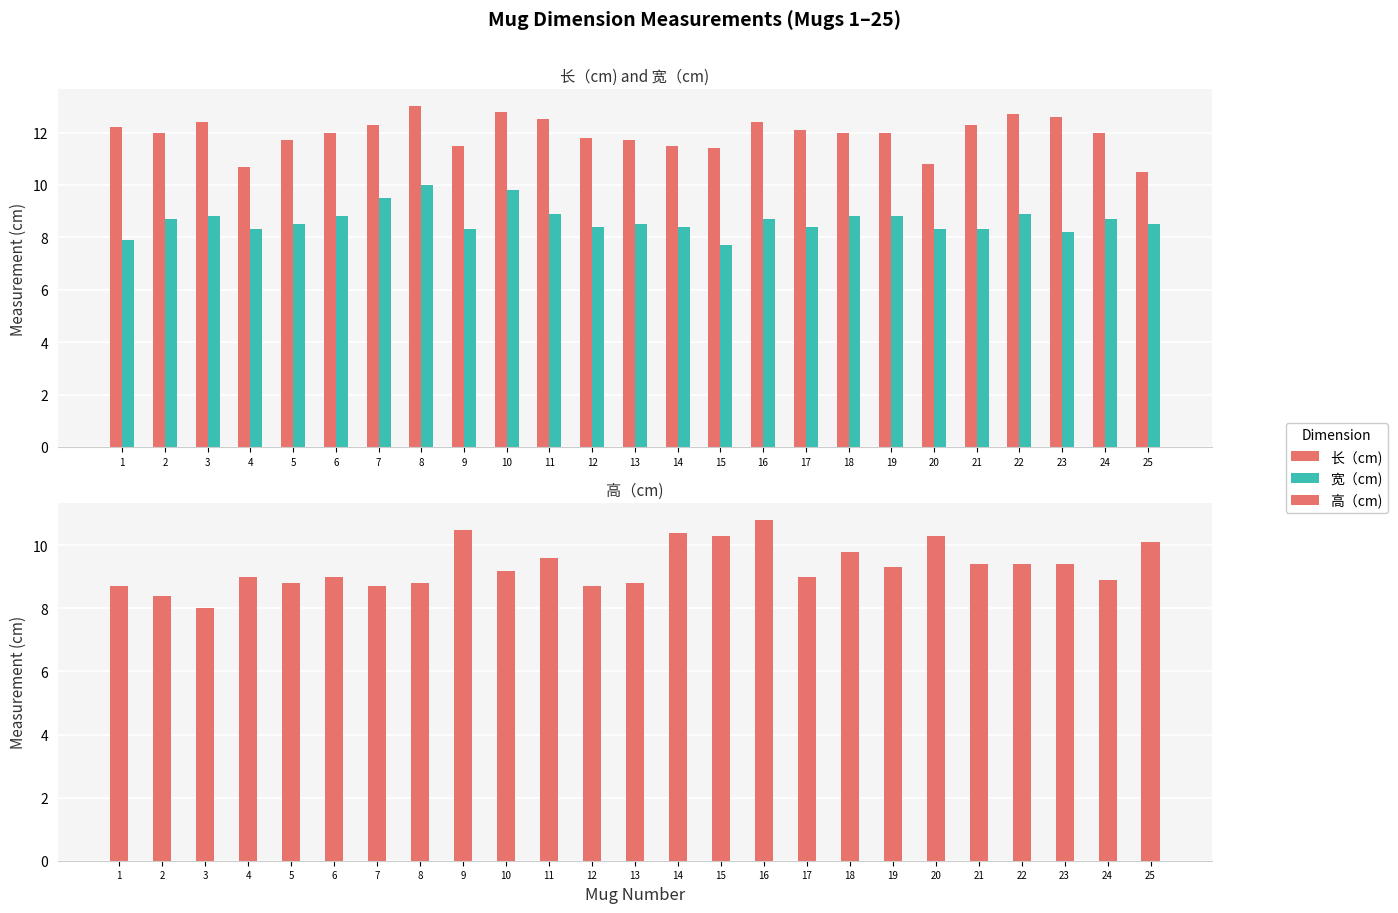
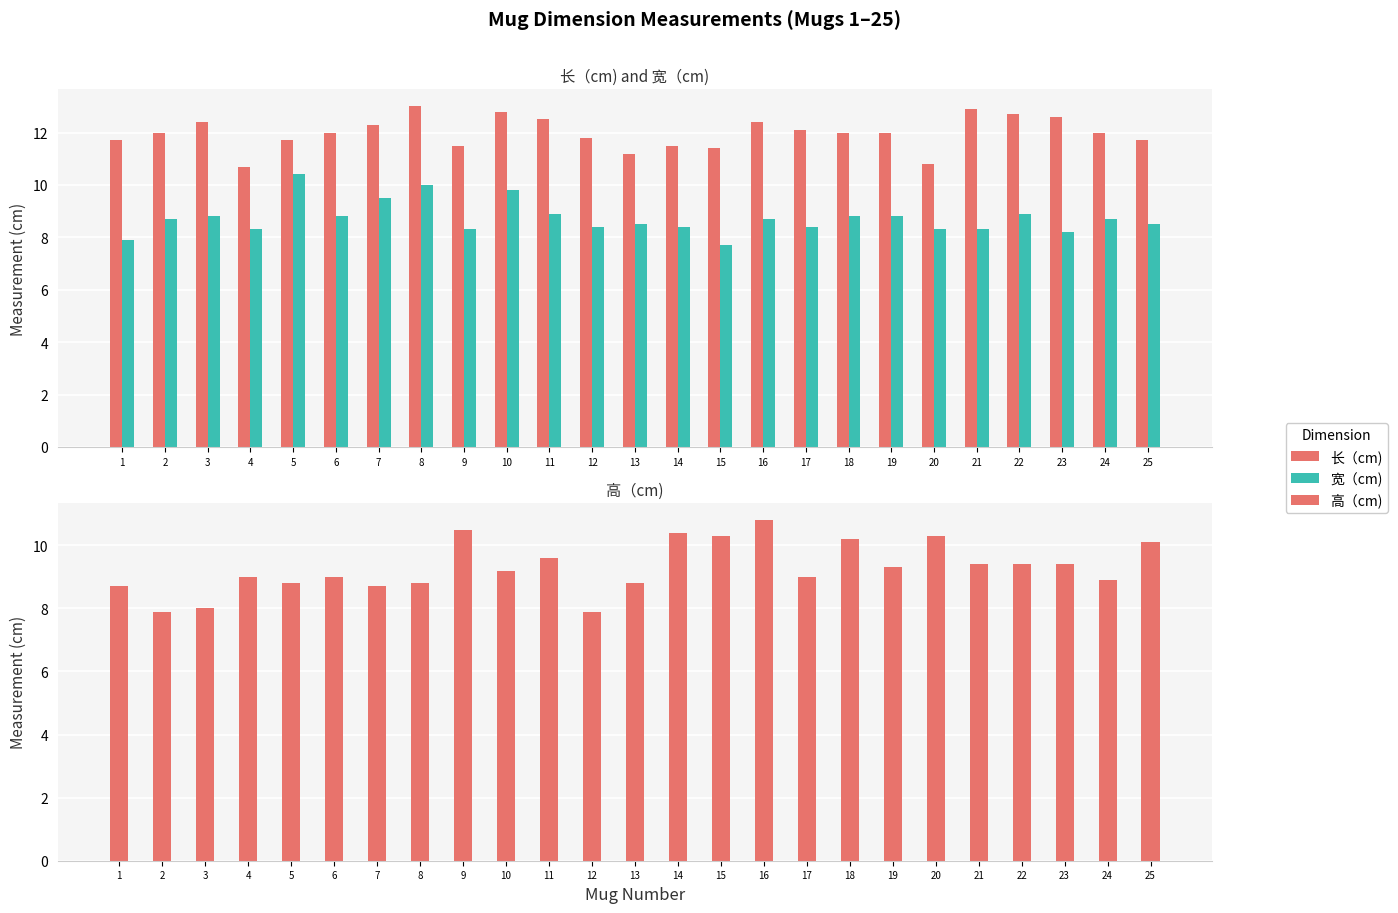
  {
    "长（cm) and 宽（cm)": {
      "长（cm)": {
-       "1": 12.2,
+       "1": 11.7,
        "2": 12.0,
        "3": 12.4,
        "4": 10.7,
        "5": 11.7,
        "6": 12.0,
        "7": 12.3,
        "8": 13.0,
        "9": 11.5,
        "10": 12.8,
        "11": 12.5,
        "12": 11.8,
-       "13": 11.7,
+       "13": 11.2,
        "14": 11.5,
        "15": 11.4,
        "16": 12.4,
        "17": 12.1,
        "18": 12.0,
        "19": 12.0,
        "20": 10.8,
-       "21": 12.3,
+       "21": 12.9,
        "22": 12.7,
        "23": 12.6,
        "24": 12.0,
-       "25": 10.5
+       "25": 11.7
      },
      "宽（cm)": {
        "1": 7.9,
        "2": 8.7,
        "3": 8.8,
        "4": 8.3,
-       "5": 8.5,
+       "5": 10.4,
        "6": 8.8,
        "7": 9.5,
        "8": 10.0,
        "9": 8.3,
        "10": 9.8,
        "11": 8.9,
        "12": 8.4,
        "13": 8.5,
        "14": 8.4,
        "15": 7.7,
        "16": 8.7,
        "17": 8.4,
        "18": 8.8,
        "19": 8.8,
        "20": 8.3,
        "21": 8.3,
        "22": 8.9,
        "23": 8.2,
        "24": 8.7,
        "25": 8.5
      }
    },
    "高（cm)": {
      "1": 8.7,
-     "2": 8.4,
+     "2": 7.9,
      "3": 8.0,
      "4": 9.0,
      "5": 8.8,
      "6": 9.0,
      "7": 8.7,
      "8": 8.8,
      "9": 10.5,
      "10": 9.2,
      "11": 9.6,
-     "12": 8.7,
+     "12": 7.9,
      "13": 8.8,
      "14": 10.4,
      "15": 10.3,
      "16": 10.8,
      "17": 9.0,
-     "18": 9.8,
+     "18": 10.2,
      "19": 9.3,
      "20": 10.3,
      "21": 9.4,
      "22": 9.4,
      "23": 9.4,
      "24": 8.9,
      "25": 10.1
    }
  }
